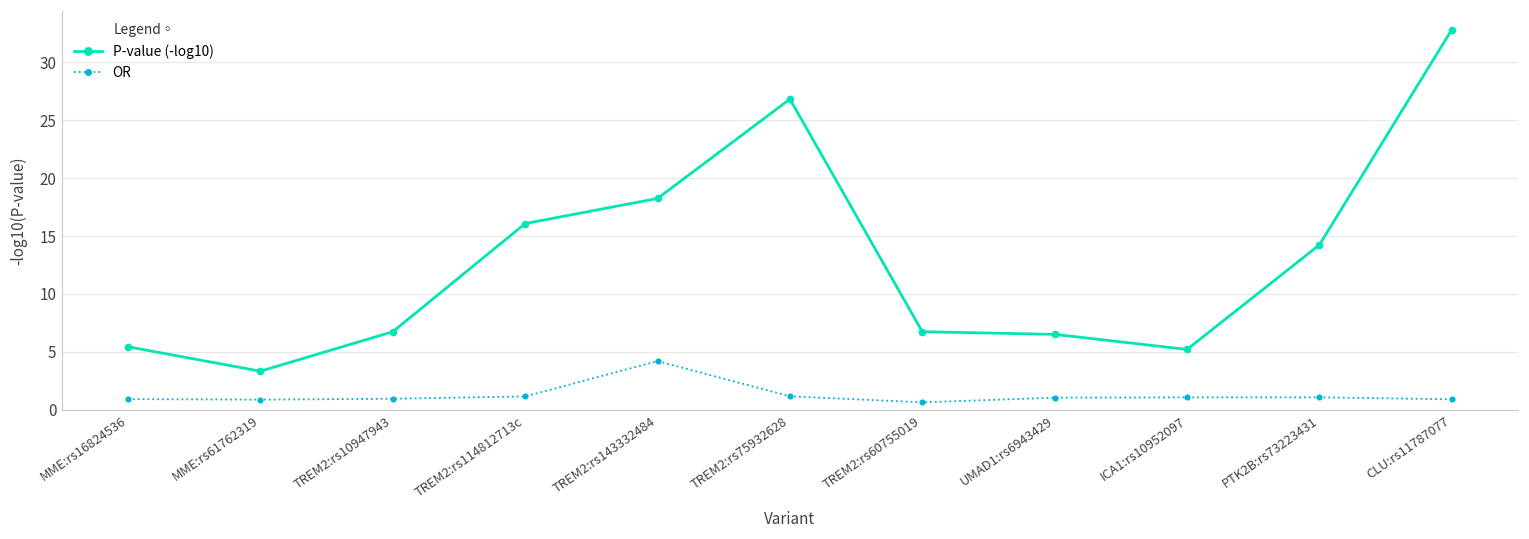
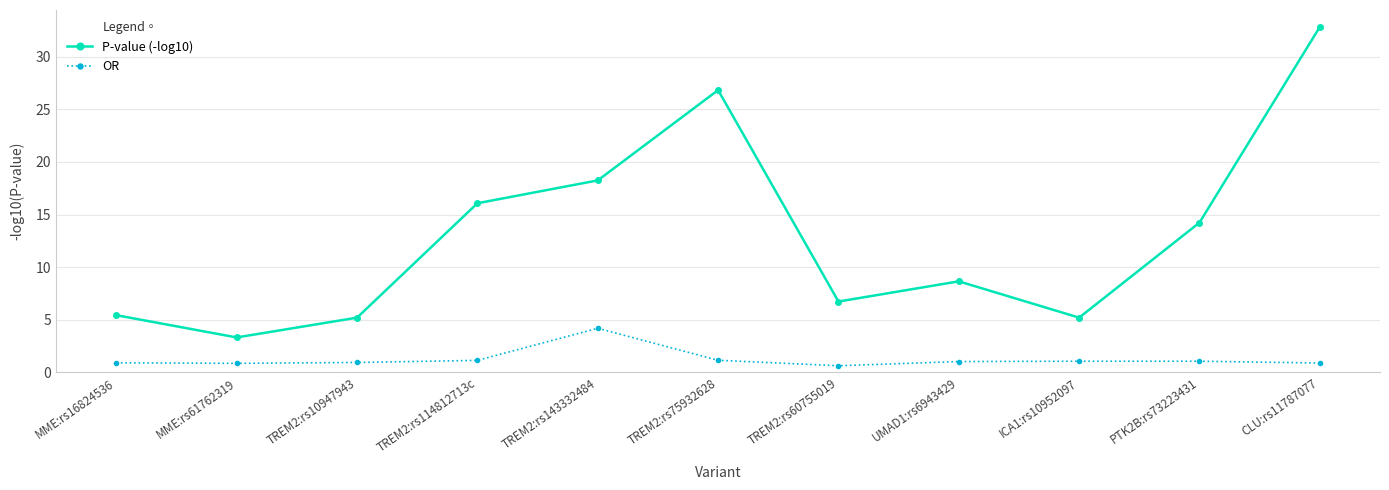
  {
    "P-value (-log10)": {
      "MME:rs16824536": 5.4,
      "MME:rs61762319": 3.3,
-     "TREM2:rs10947943": 6.7,
+     "TREM2:rs10947943": 5.2,
      "TREM2:rs114812713c": 16.1,
      "TREM2:rs143332484": 18.3,
      "TREM2:rs75932628": 26.8,
      "TREM2:rs60755019": 6.7,
-     "UMAD1:rs6943429": 6.5,
+     "UMAD1:rs6943429": 8.7,
      "ICA1:rs10952097": 5.2,
      "PTK2B:rs73223431": 14.2,
      "CLU:rs11787077": 32.8
    },
    "OR": {
      "MME:rs16824536": 0.9,
      "MME:rs61762319": 0.9,
      "TREM2:rs10947943": 1.0,
      "TREM2:rs114812713c": 1.2,
      "TREM2:rs143332484": 4.2,
      "TREM2:rs75932628": 1.2,
      "TREM2:rs60755019": 0.6,
      "UMAD1:rs6943429": 1.0,
      "ICA1:rs10952097": 1.1,
      "PTK2B:rs73223431": 1.1,
      "CLU:rs11787077": 0.9
    }
  }
